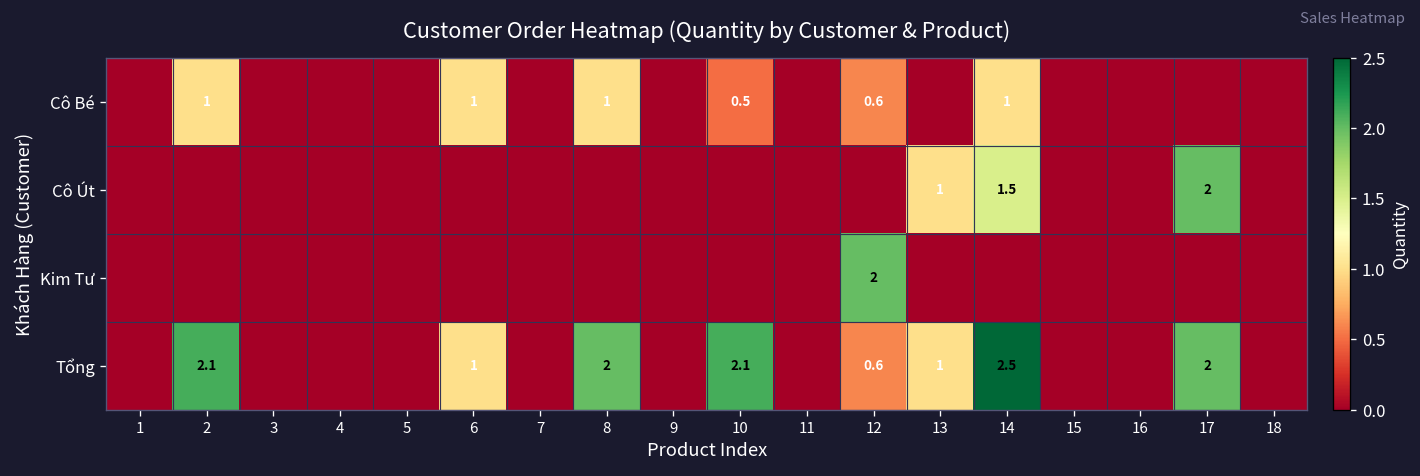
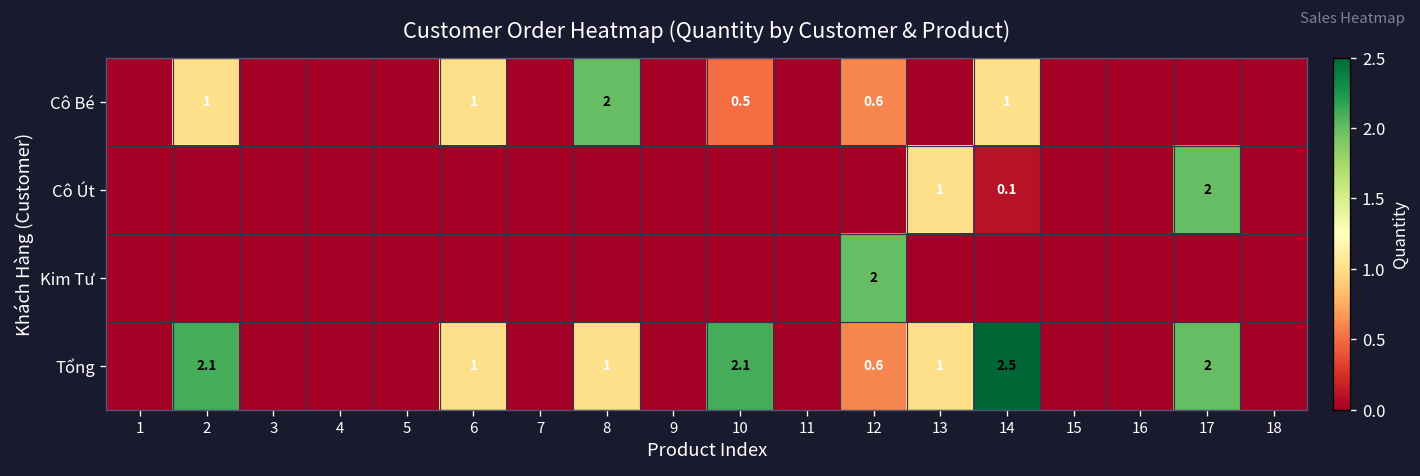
  {
    "Cô Bé": {
      "2": 1,
      "6": 1,
-     "8": 1,
+     "8": 2,
      "10": 0.5,
      "12": 0.6,
      "14": 1
    },
    "Cô Út": {
      "13": 1,
-     "14": 1.5,
+     "14": 0.1,
      "17": 2
    },
    "Kim Tư": {
      "12": 2
    },
    "Tổng": {
      "2": 2.1,
      "6": 1,
-     "8": 2,
+     "8": 1,
      "10": 2.1,
      "12": 0.6,
      "13": 1,
      "14": 2.5,
      "17": 2
    }
  }
